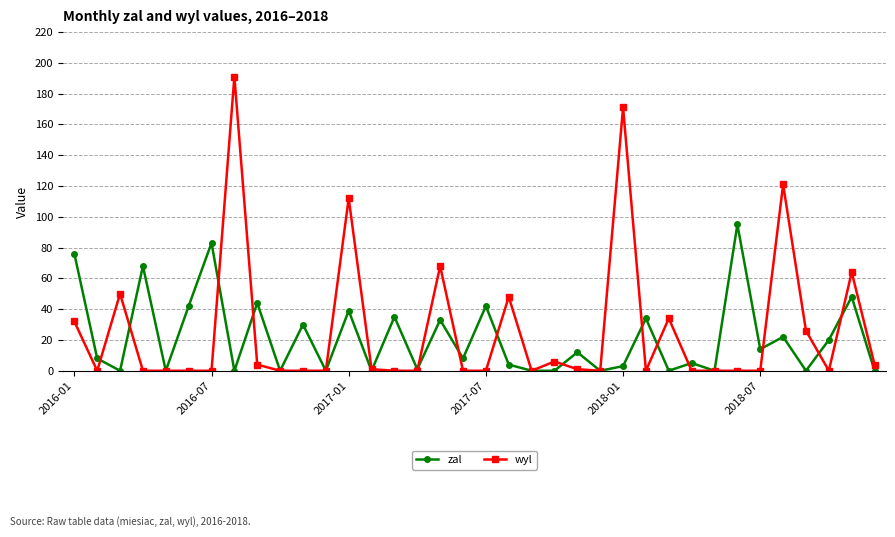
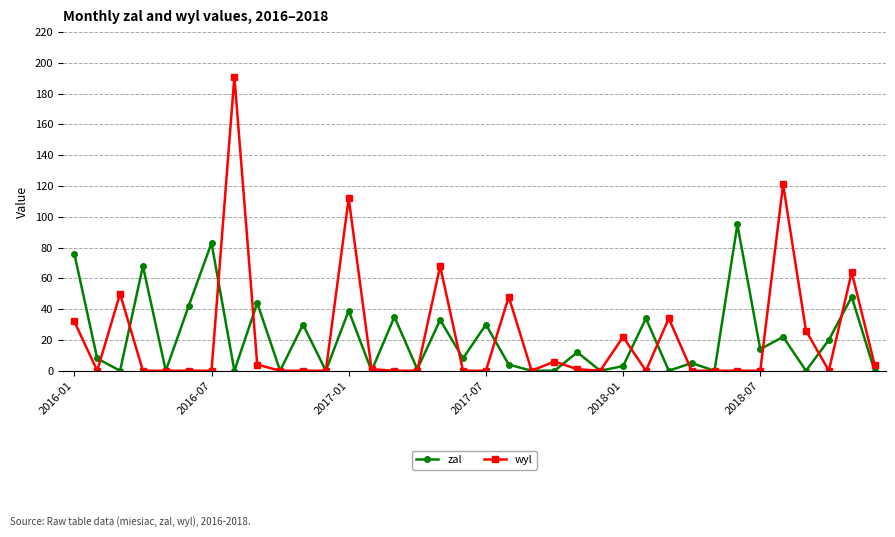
  {
    "zal": {
      "2016-01": 76,
      "2016-07": 83,
      "2017-01": 39,
-     "2017-07": 42,
+     "2017-07": 30,
      "2018-01": 3,
      "2018-07": 14
    },
    "wyl": {
      "2016-01": 32,
      "2016-07": 0,
      "2017-01": 112,
      "2017-07": 0,
-     "2018-01": 171,
+     "2018-01": 22,
      "2018-07": 0
    }
  }
